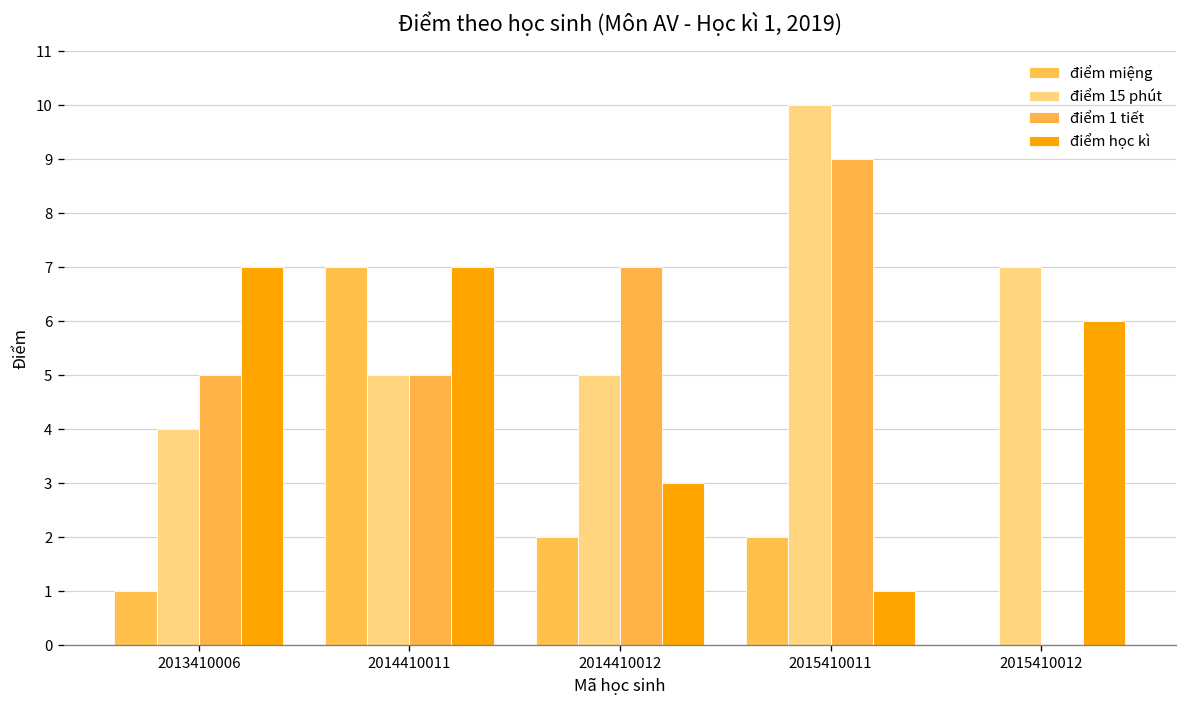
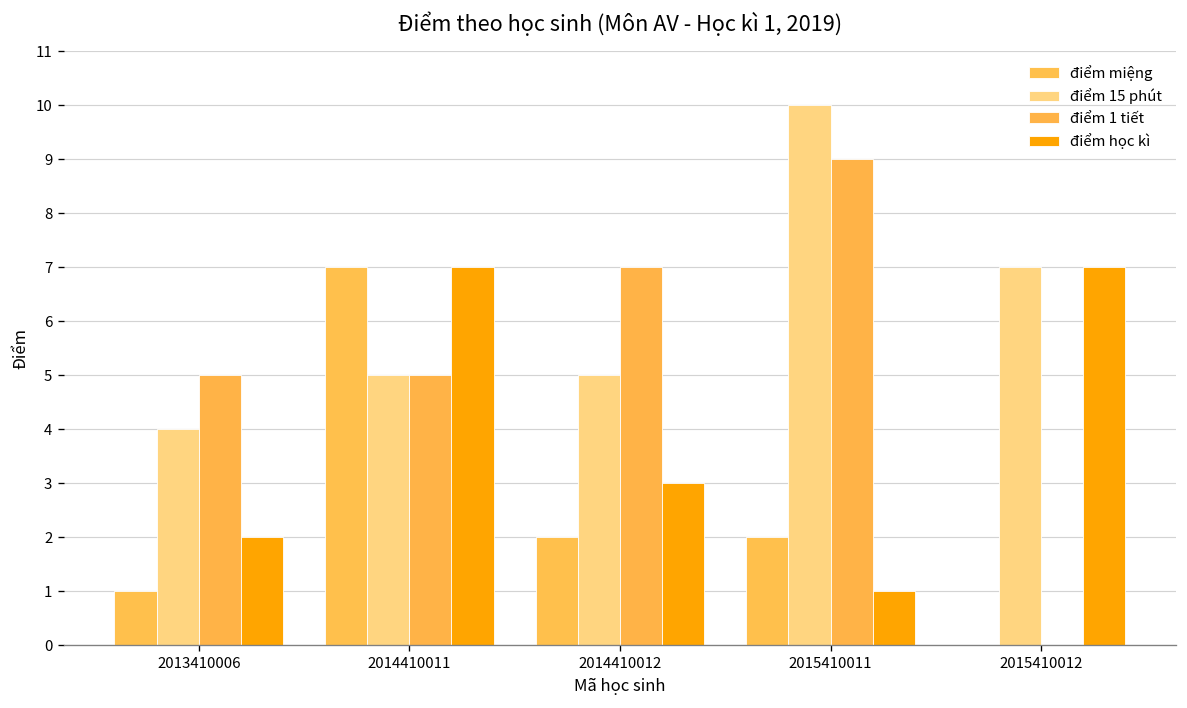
  {
    "điểm học kì": {
-     "2013410006": 7,
+     "2013410006": 2,
      "2014410011": 7,
      "2014410012": 3,
      "2015410011": 1,
-     "2015410012": 6
+     "2015410012": 7
    }
  }
